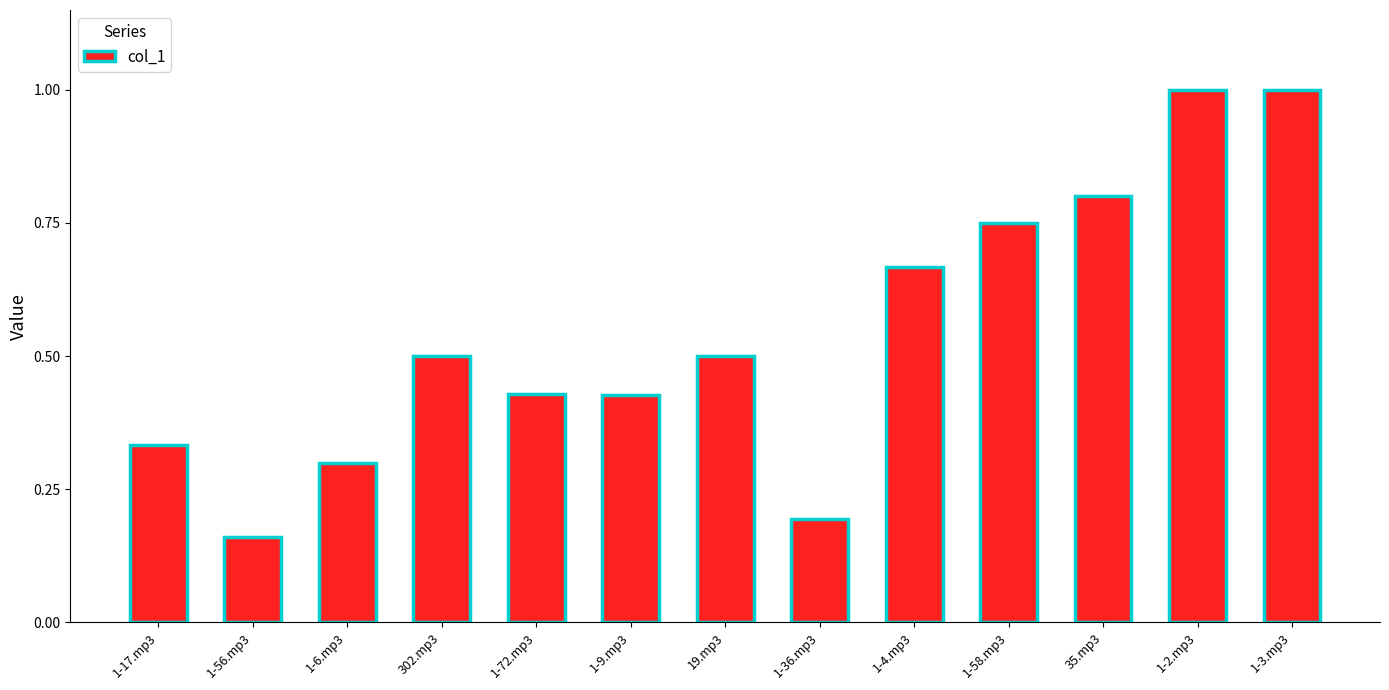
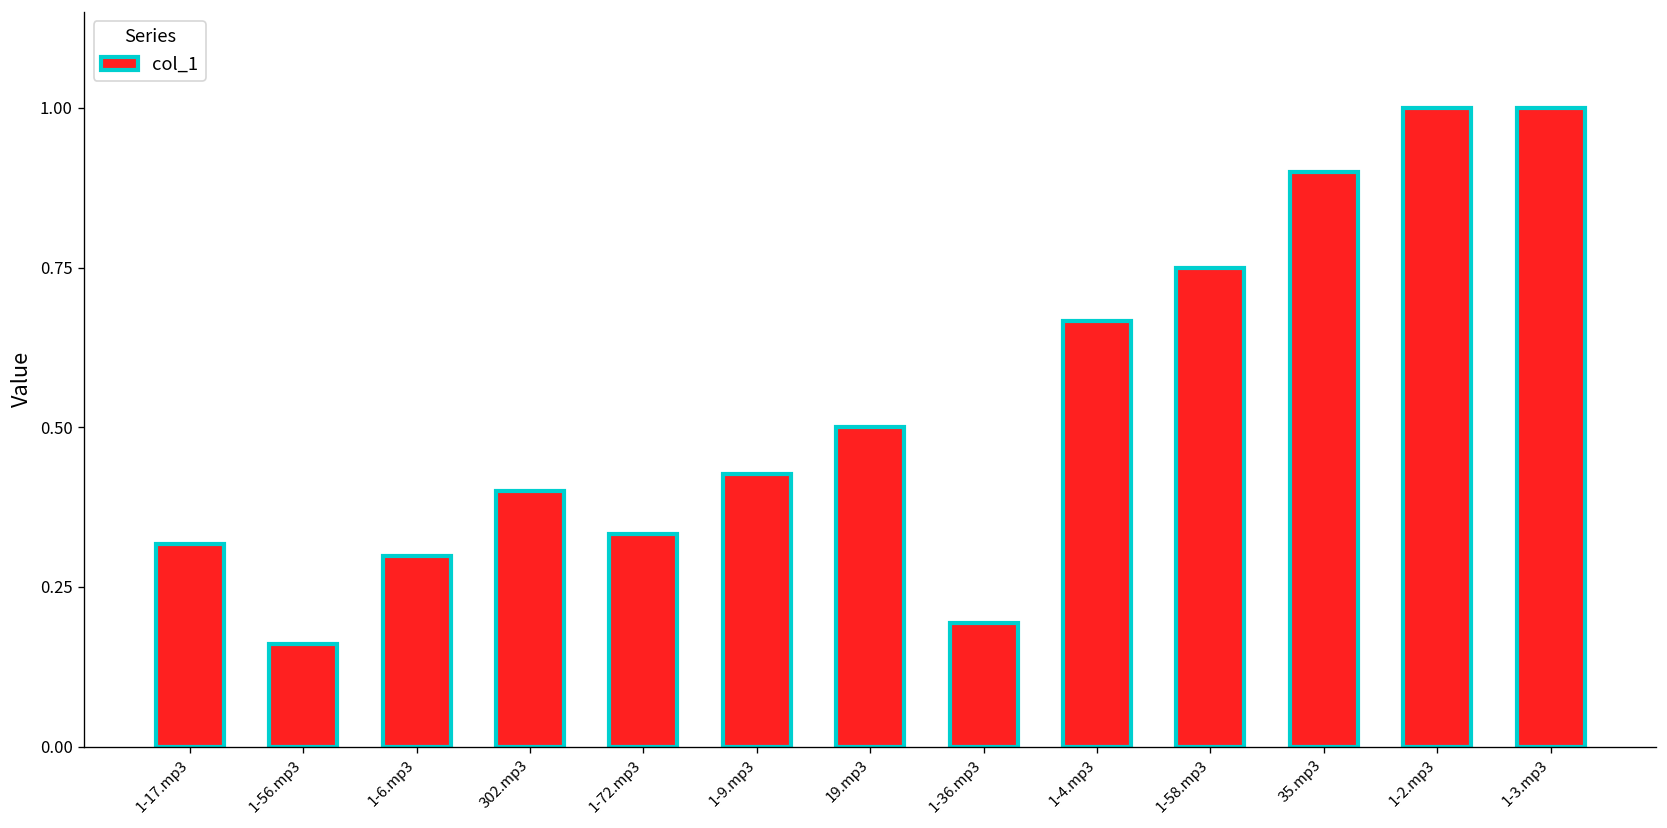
  {
-   "1-17.mp3": 0.33,
+   "1-17.mp3": 0.32,
    "1-56.mp3": 0.16,
    "1-6.mp3": 0.30,
-   "302.mp3": 0.5,
-   "1-72.mp3": 0.43,
+   "302.mp3": 0.4,
+   "1-72.mp3": 0.33,
    "1-9.mp3": 0.43,
    "19.mp3": 0.50,
    "1-36.mp3": 0.19,
    "1-4.mp3": 0.67,
    "1-58.mp3": 0.75,
-   "35.mp3": 0.8,
+   "35.mp3": 0.9,
    "1-2.mp3": 1.00,
    "1-3.mp3": 1.00
  }
